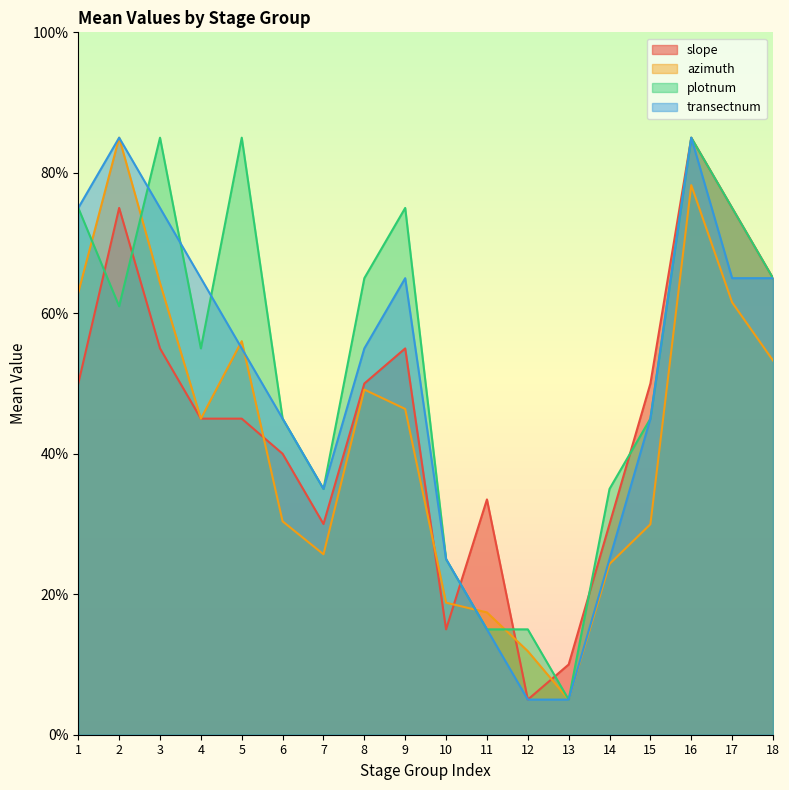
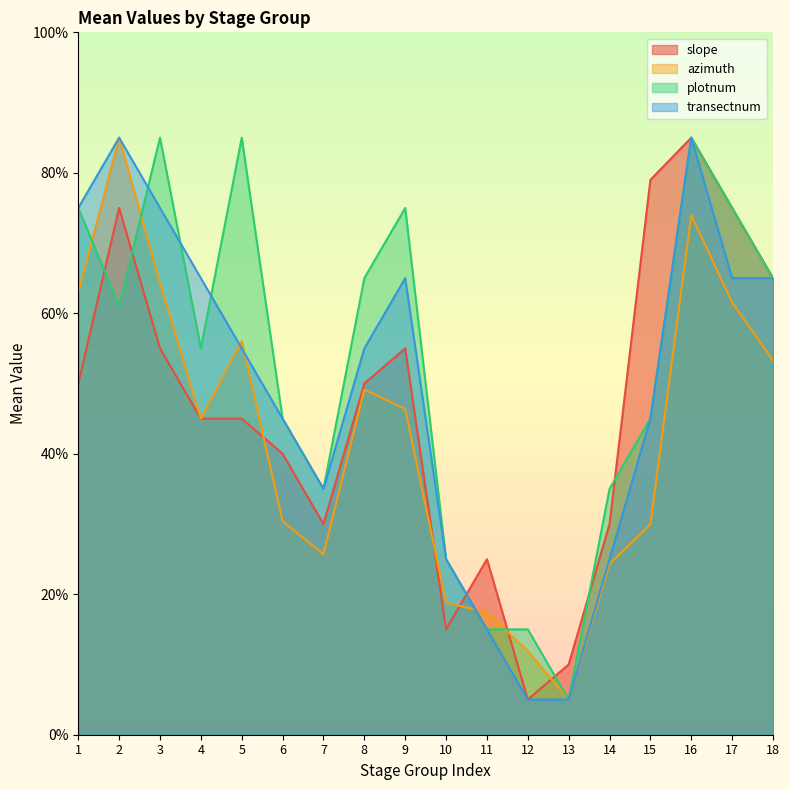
  {
    "slope": {
      "1": "50%",
      "2": "75%",
      "3": "55%",
      "5": "45%",
      "6": "40%",
      "7": "30%",
      "8": "50%",
      "9": "55%",
      "10": "15%",
-     "11": "33%",
+     "11": "25%",
      "13": "10%",
      "14": "30%",
-     "15": "50%"
+     "15": "79%"
    },
    "azimuth": {
      "1": "63%",
      "3": "64%",
      "5": "56%",
      "6": "30%",
      "7": "26%",
      "8": "49%",
      "9": "46%",
      "10": "19%",
      "11": "17%",
      "12": "12%",
      "14": "24%",
      "15": "30%",
-     "16": "78%",
+     "16": "74%",
      "17": "62%",
      "18": "53%"
    },
    "plotnum": {
      "2": "61%",
      "3": "85%",
      "4": "55%",
      "5": "85%",
      "8": "65%",
      "9": "75%",
      "12": "15%",
      "14": "35%"
    },
    "transectnum": {
      "3": "75%",
      "4": "65%",
      "5": "55%",
      "8": "55%",
      "9": "65%",
      "14": "25%",
      "17": "65%"
    }
  }
